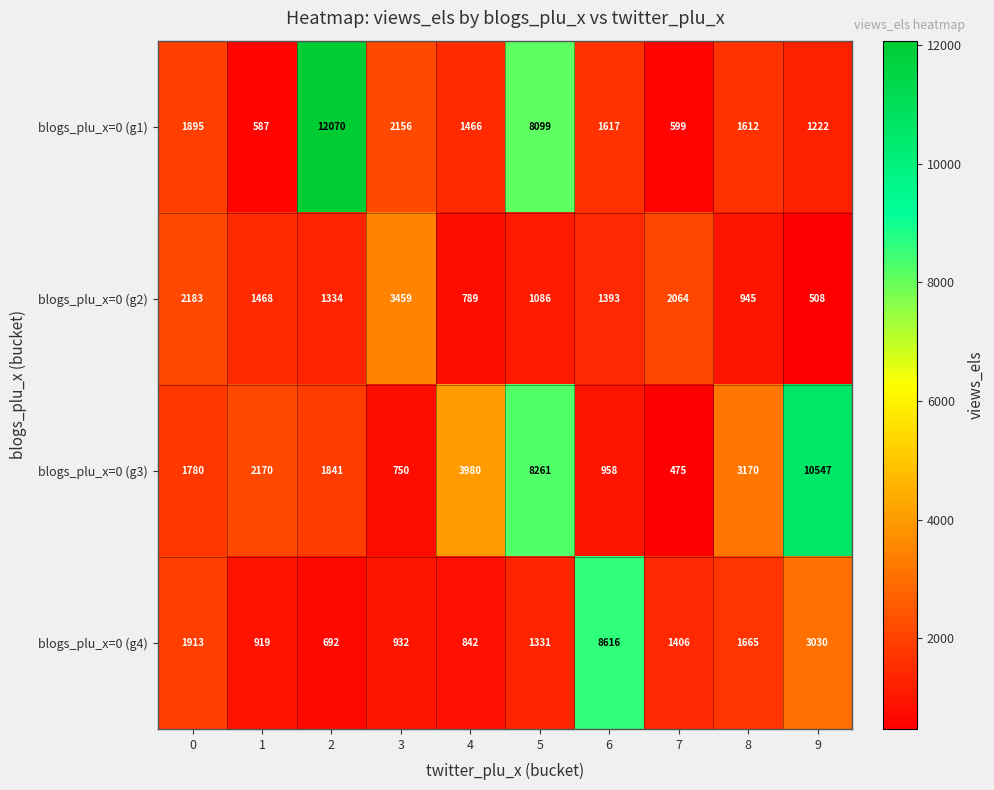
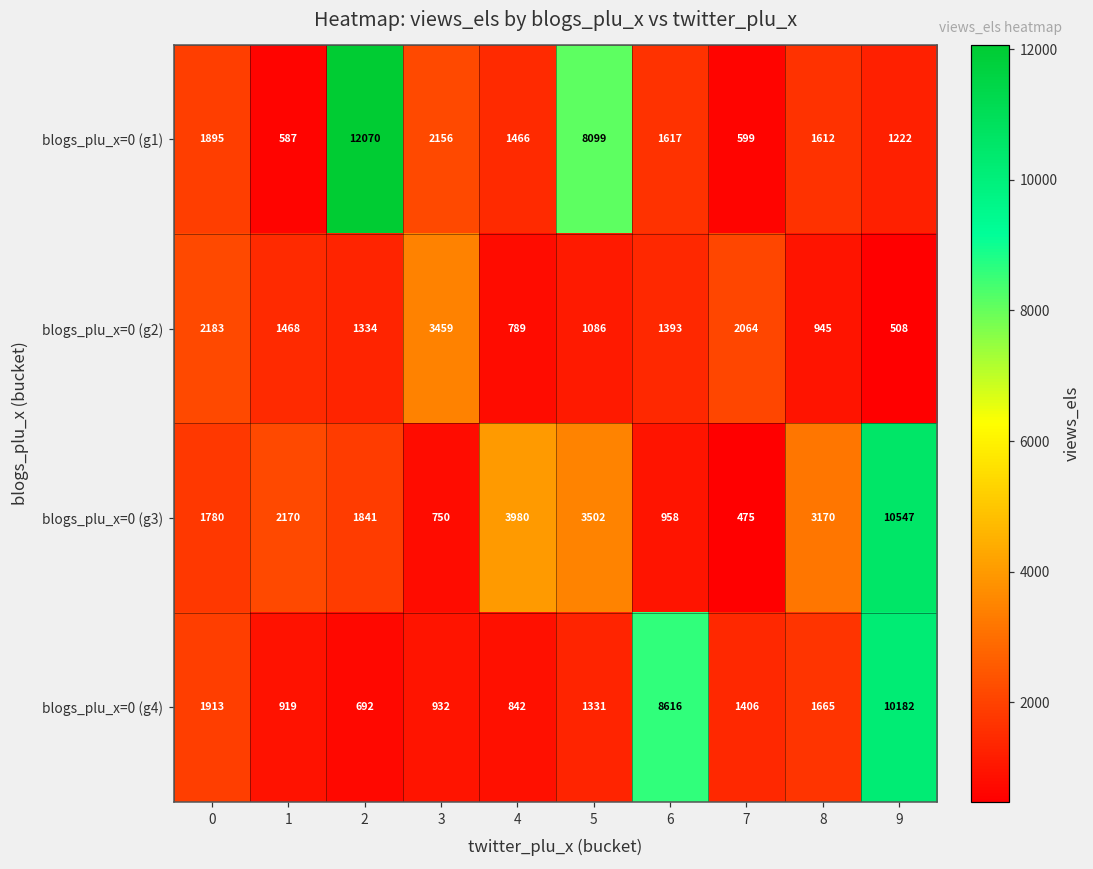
  {
    "blogs_plu_x=0 (g1)": {
      "0": 1895,
      "1": 587,
      "2": 12070,
      "3": 2156,
      "4": 1466,
      "5": 8099,
      "6": 1617,
      "7": 599,
      "8": 1612,
      "9": 1222
    },
    "blogs_plu_x=0 (g2)": {
      "0": 2183,
      "1": 1468,
      "2": 1334,
      "3": 3459,
      "4": 789,
      "5": 1086,
      "6": 1393,
      "7": 2064,
      "8": 945,
      "9": 508
    },
    "blogs_plu_x=0 (g3)": {
      "0": 1780,
      "1": 2170,
      "2": 1841,
      "3": 750,
      "4": 3980,
-     "5": 8261,
+     "5": 3502,
      "6": 958,
      "7": 475,
      "8": 3170,
      "9": 10547
    },
    "blogs_plu_x=0 (g4)": {
      "0": 1913,
      "1": 919,
      "2": 692,
      "3": 932,
      "4": 842,
      "5": 1331,
      "6": 8616,
      "7": 1406,
      "8": 1665,
-     "9": 3030
+     "9": 10182
    }
  }
